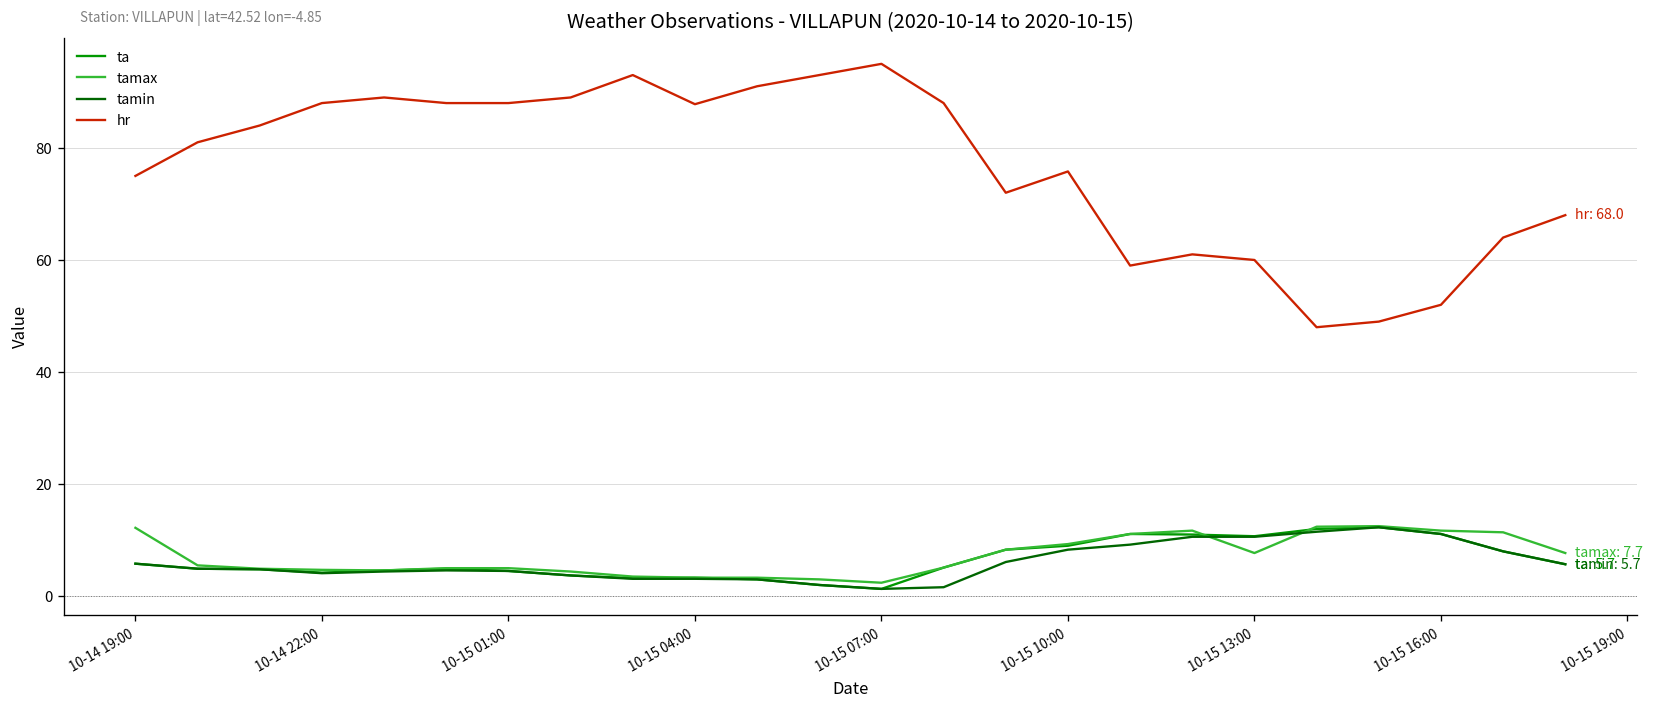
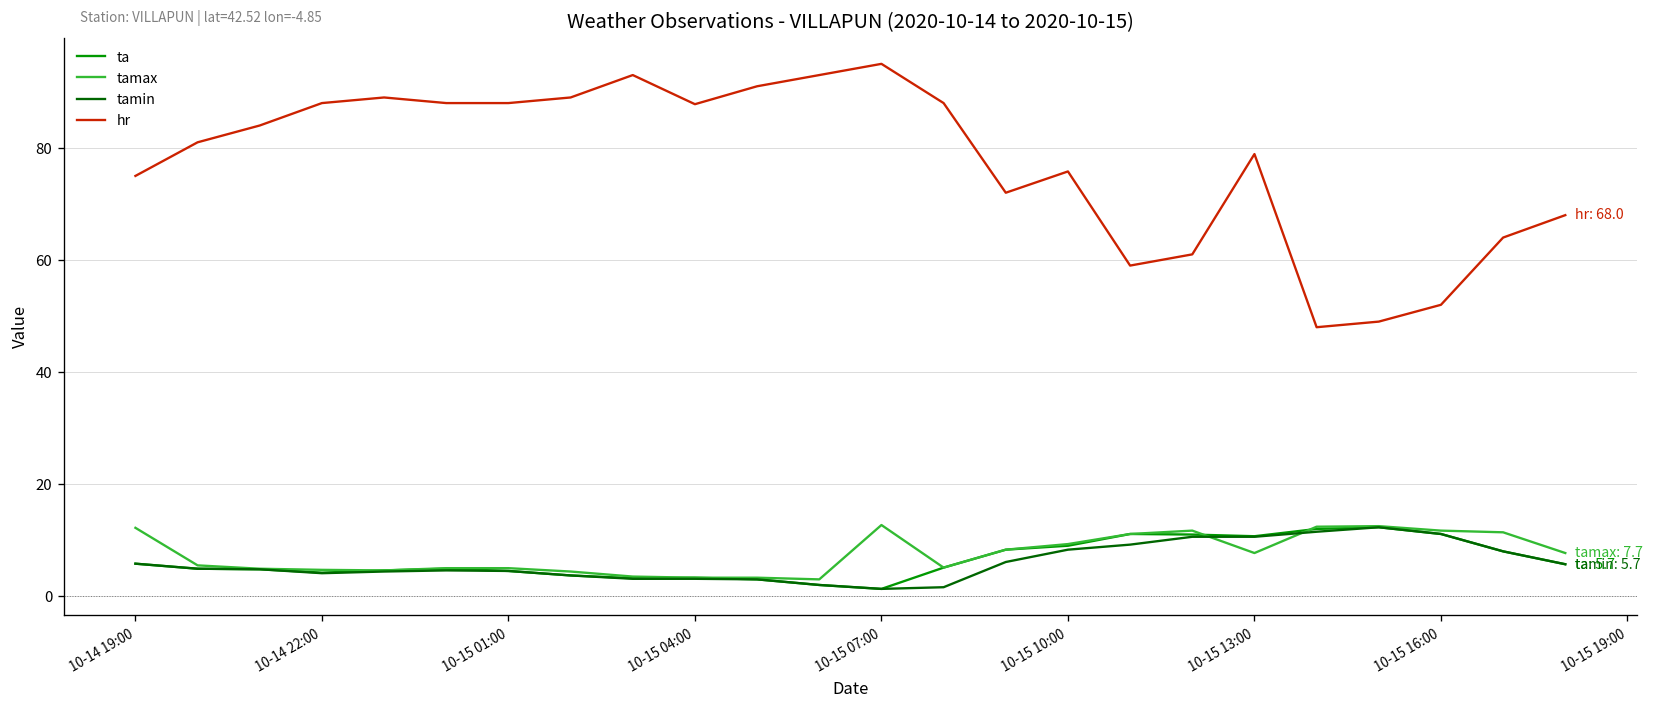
  {
    "tamax": {
      "10-14 19:00": 12,
-     "10-15 07:00": 2,
+     "10-15 07:00": 13,
      "10-15 13:00": 8,
      "10-15 16:00": 12
    },
    "hr": {
      "10-14 19:00": 75,
      "10-14 22:00": 88,
      "10-15 01:00": 88,
      "10-15 04:00": 88,
      "10-15 07:00": 95,
      "10-15 10:00": 76,
-     "10-15 13:00": 60,
+     "10-15 13:00": 79,
      "10-15 16:00": 52
    }
  }
